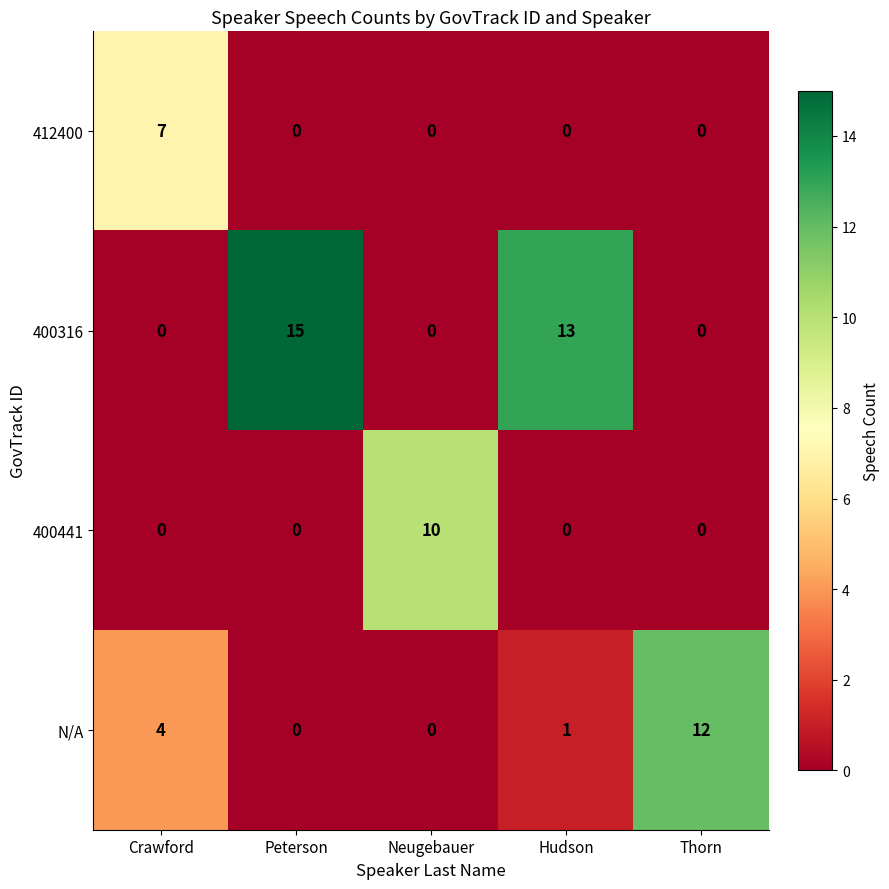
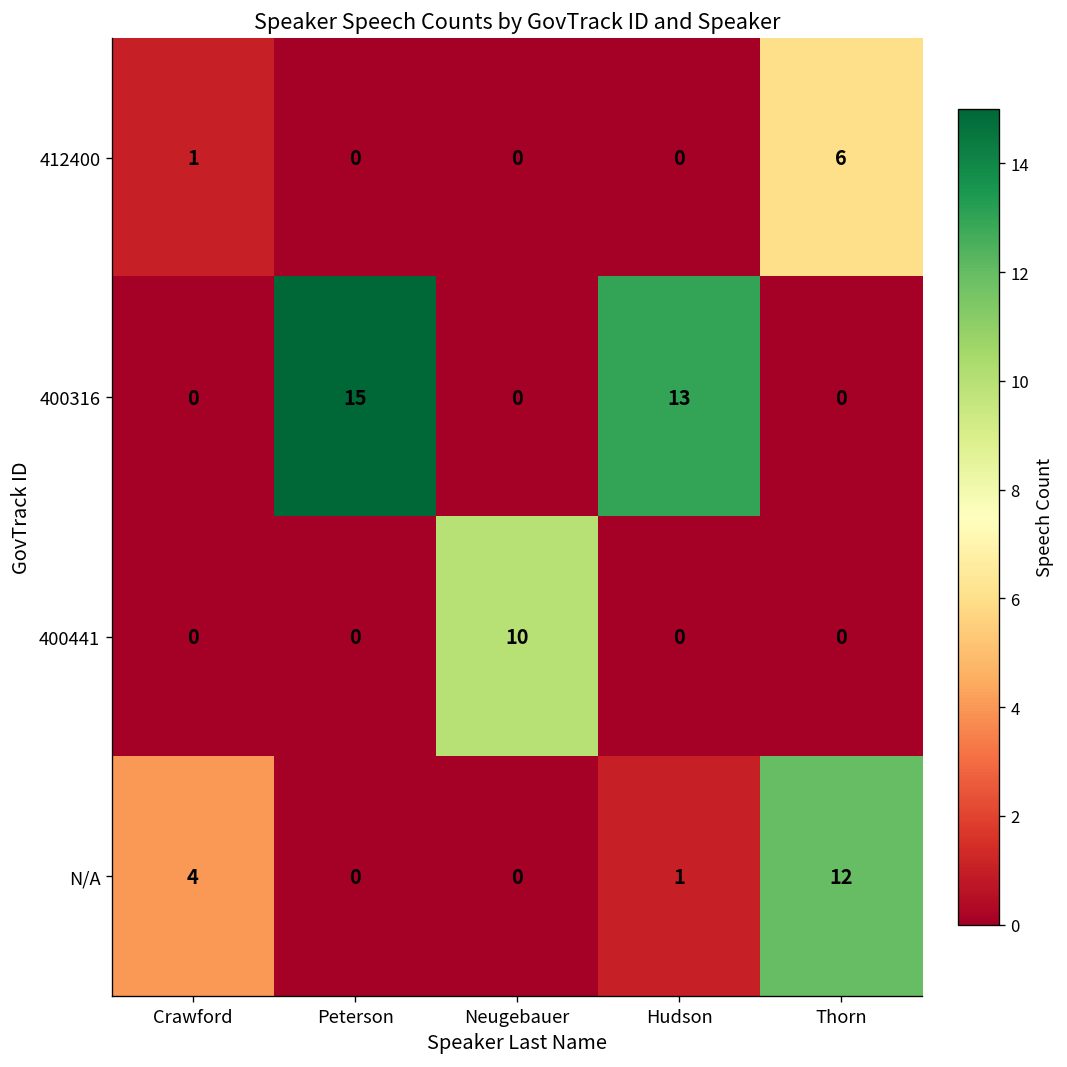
  {
    "412400": {
-     "Crawford": 7,
+     "Crawford": 1,
      "Peterson": 0,
      "Neugebauer": 0,
      "Hudson": 0,
-     "Thorn": 0
+     "Thorn": 6
    },
    "400316": {
      "Crawford": 0,
      "Peterson": 15,
      "Neugebauer": 0,
      "Hudson": 13,
      "Thorn": 0
    },
    "400441": {
      "Crawford": 0,
      "Peterson": 0,
      "Neugebauer": 10,
      "Hudson": 0,
      "Thorn": 0
    },
    "N/A": {
      "Crawford": 4,
      "Peterson": 0,
      "Neugebauer": 0,
      "Hudson": 1,
      "Thorn": 12
    }
  }
